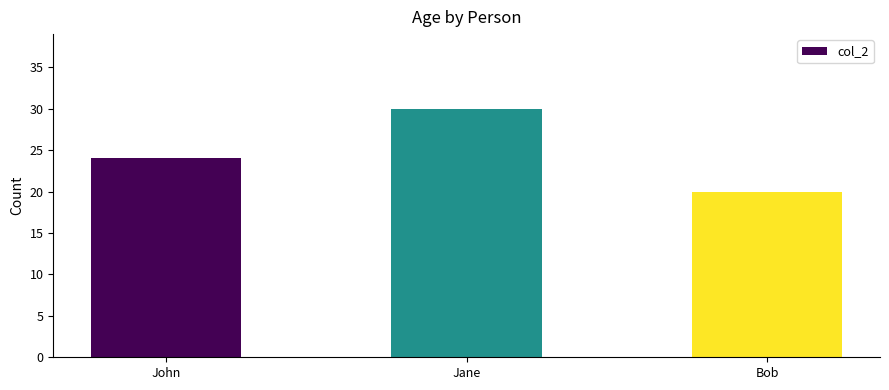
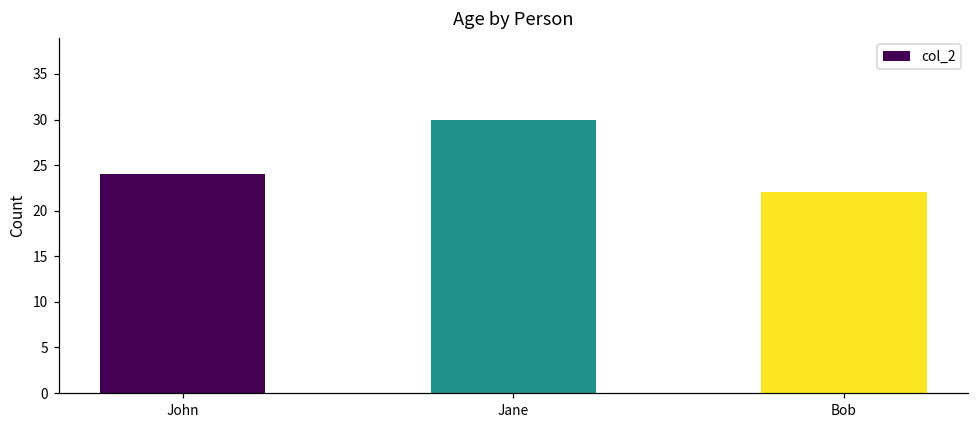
  {
    "John": 24,
    "Jane": 30,
-   "Bob": 20
+   "Bob": 22
  }
